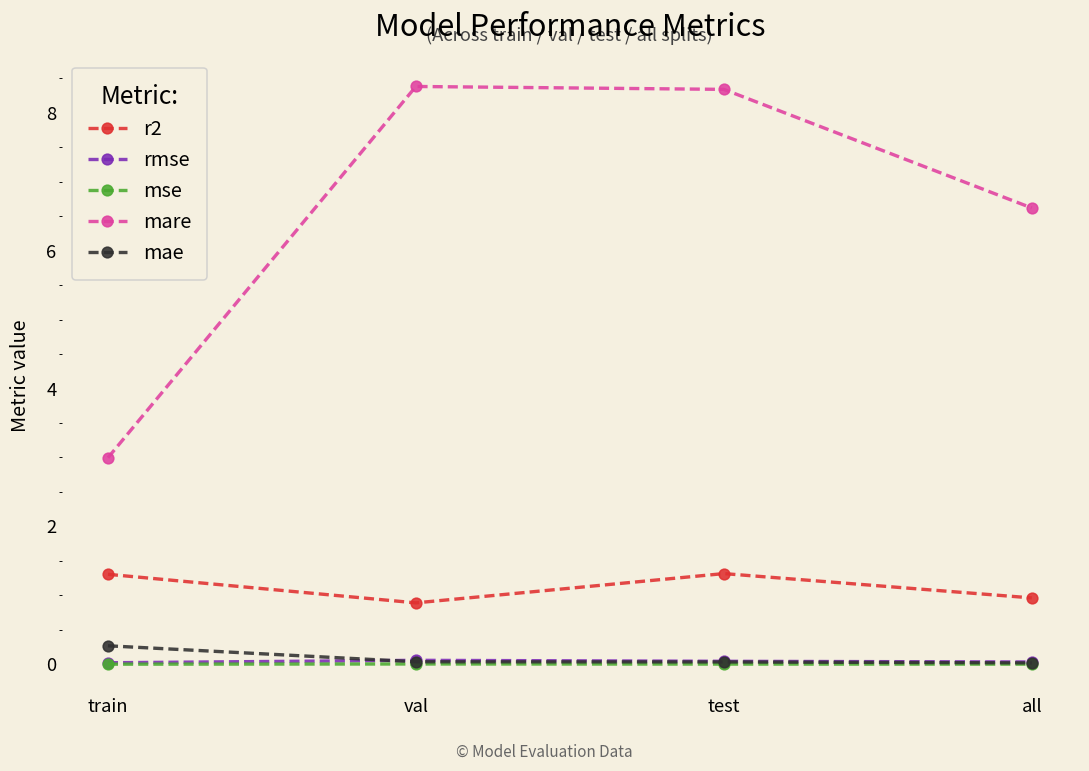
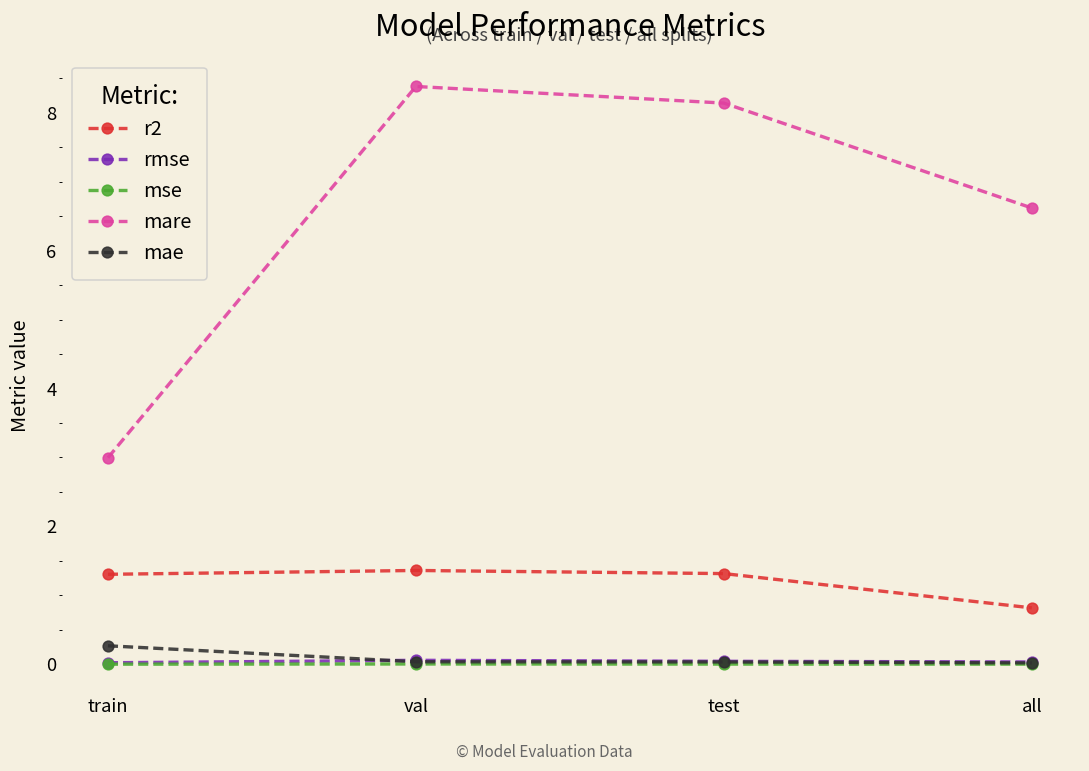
  {
    "r2": {
      "train": 1.3,
-     "val": 0.9,
+     "val": 1.4,
      "test": 1.3,
-     "all": 1.0
+     "all": 0.8
    },
    "mare": {
      "train": 3.0,
      "val": 8.4,
-     "test": 8.3,
+     "test": 8.1,
      "all": 6.6
    },
    "mae": {
      "train": 0.3
    }
  }
